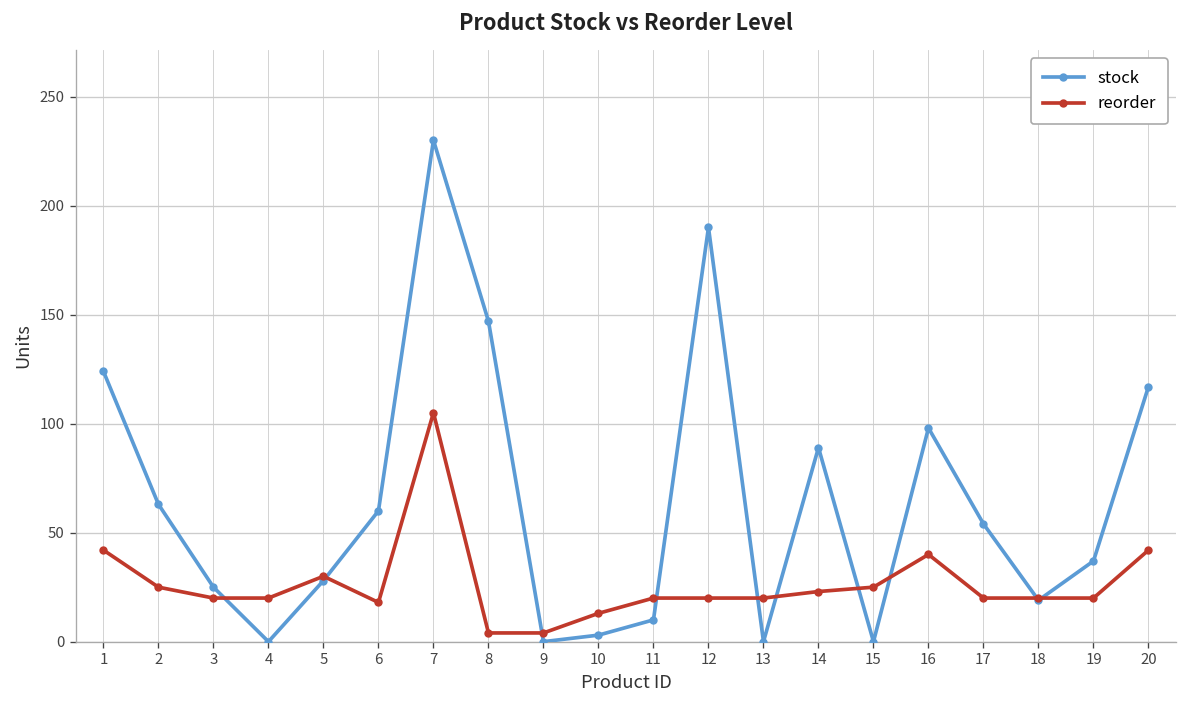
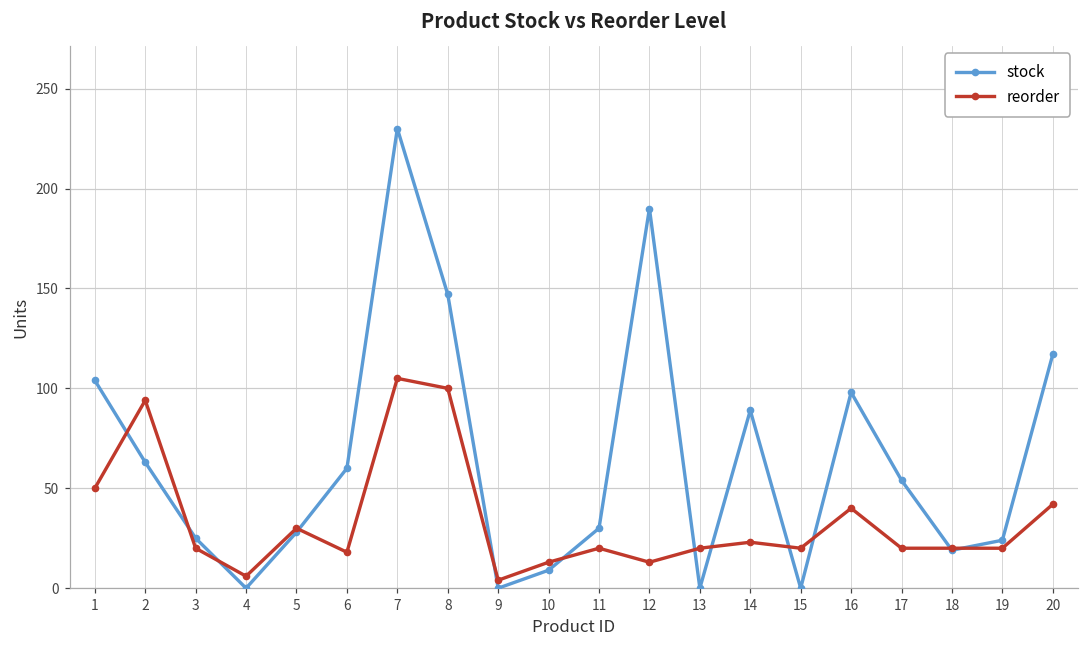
  {
    "stock": {
-     "1": 124,
+     "1": 104,
      "2": 63,
      "3": 25,
      "4": 0,
      "5": 28,
      "6": 60,
      "7": 230,
      "8": 147,
      "9": 0,
-     "10": 3,
-     "11": 10,
+     "10": 9,
+     "11": 30,
      "12": 190,
      "13": 0,
      "14": 89,
      "15": 0,
      "16": 98,
      "17": 54,
-     "19": 37,
+     "19": 24,
      "20": 117
    },
    "reorder": {
-     "1": 42,
-     "2": 25,
+     "1": 50,
+     "2": 94,
      "3": 20,
-     "4": 20,
+     "4": 6,
      "5": 30,
      "6": 18,
      "7": 105,
-     "8": 4,
+     "8": 100,
      "9": 4,
      "10": 13,
      "11": 20,
-     "12": 20,
+     "12": 13,
      "13": 20,
      "14": 23,
-     "15": 25,
+     "15": 20,
      "16": 40,
      "17": 20,
      "19": 20,
      "20": 42
    }
  }
